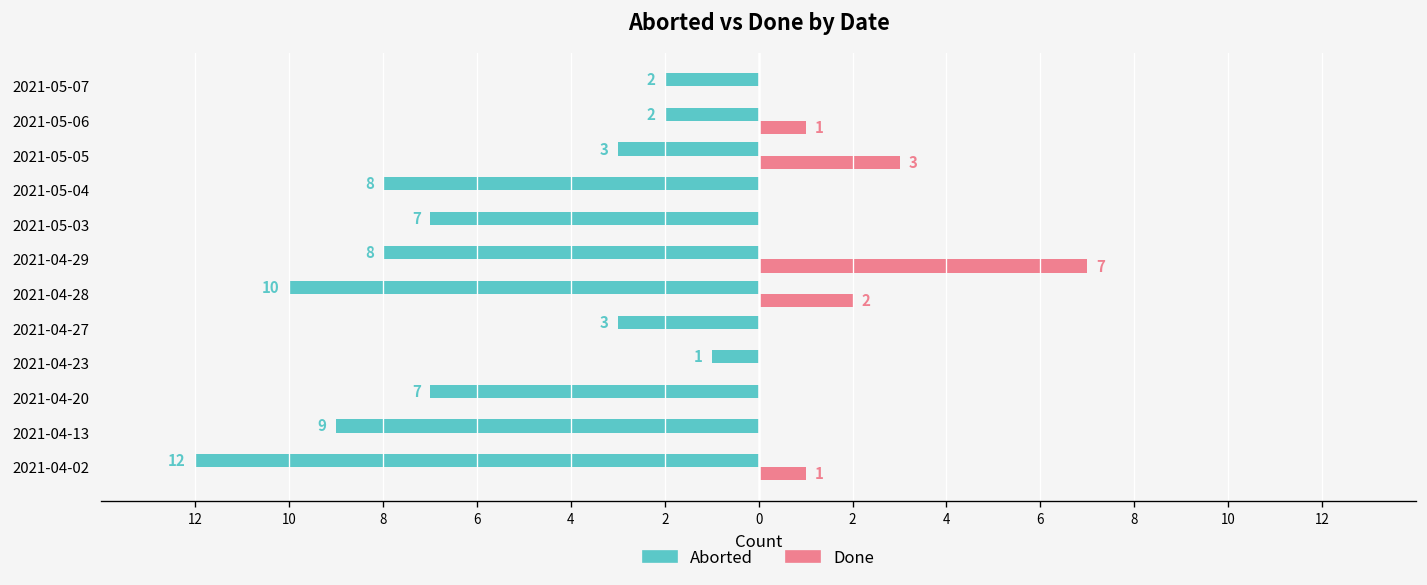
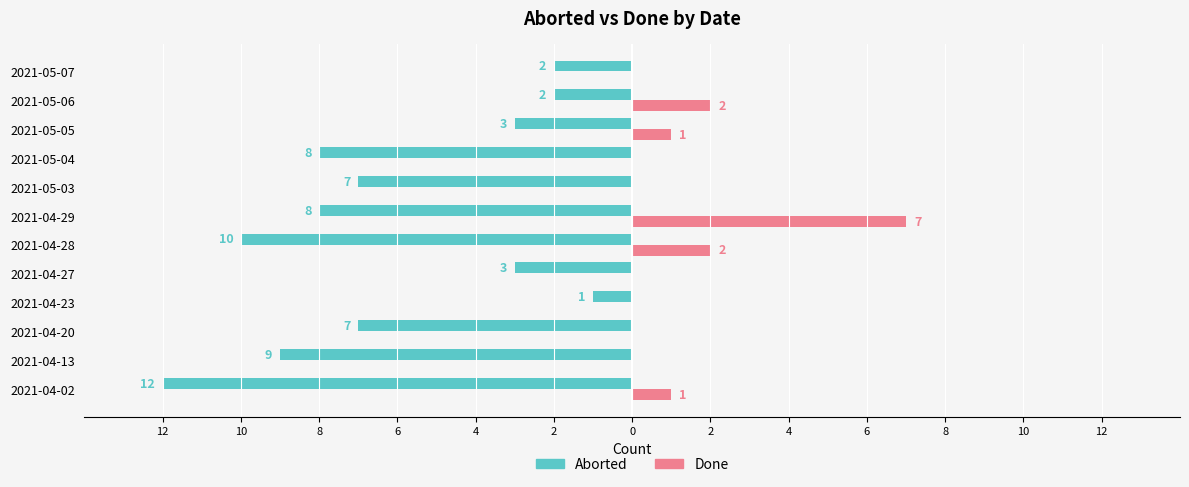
  {
    "Done": {
-     "2021-05-06": 1,
-     "2021-05-05": 3,
+     "2021-05-06": 2,
+     "2021-05-05": 1,
      "2021-04-29": 7,
      "2021-04-28": 2,
      "2021-04-02": 1
    }
  }
